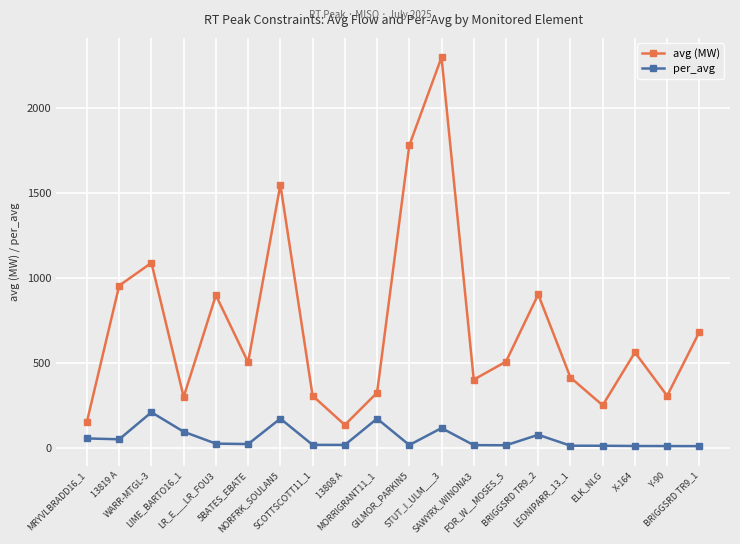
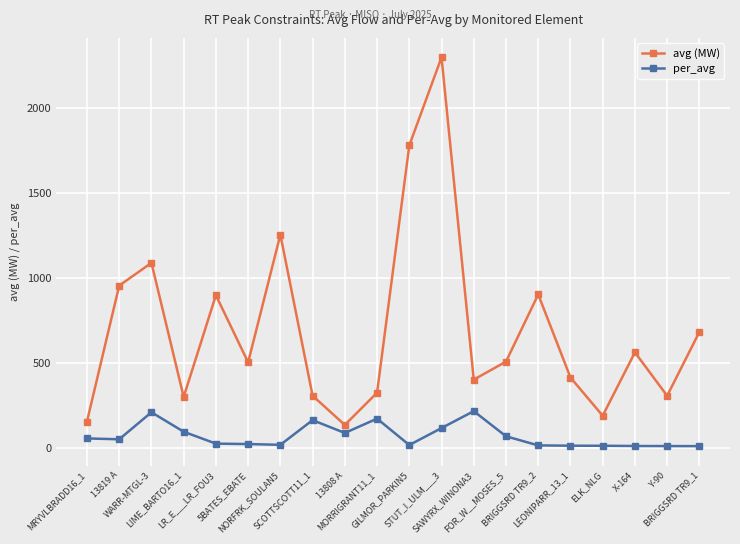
  {
    "avg (MW)": {
      "MRYVLBRADD16_1": 160,
      "13819 A": 960,
      "WARR-MTGL-3": 1090,
      "LIME_BARTO16_1": 300,
      "LR_E___LR_FOU3": 900,
      "5BATES_EBATE": 510,
-     "NORFRK_SOULAN5": 1550,
+     "NORFRK_SOULAN5": 1260,
      "SCOTTSCOTT11_1": 310,
      "13808 A": 140,
      "MORRIGRANT11_1": 330,
      "GILMOR_PARKIN5": 1780,
      "STUT_I_ULM___3": 2300,
      "SAWYRX_WINONA3": 400,
      "FOR_W__MOSES_5": 510,
      "BRIGGSRD TR9_2": 910,
      "LEONIPARR_13_1": 420,
-     "ELK_NLG": 250,
+     "ELK_NLG": 190,
      "X-164": 560,
      "Y-90": 310,
      "BRIGGSRD TR9_1": 680
    },
    "per_avg": {
      "MRYVLBRADD16_1": 60,
      "13819 A": 50,
      "WARR-MTGL-3": 210,
      "LIME_BARTO16_1": 100,
      "LR_E___LR_FOU3": 30,
      "5BATES_EBATE": 30,
-     "NORFRK_SOULAN5": 180,
-     "SCOTTSCOTT11_1": 20,
-     "13808 A": 20,
+     "NORFRK_SOULAN5": 20,
+     "SCOTTSCOTT11_1": 170,
+     "13808 A": 90,
      "MORRIGRANT11_1": 180,
      "GILMOR_PARKIN5": 20,
      "STUT_I_ULM___3": 120,
-     "SAWYRX_WINONA3": 20,
-     "FOR_W__MOSES_5": 20,
-     "BRIGGSRD TR9_2": 80,
+     "SAWYRX_WINONA3": 220,
+     "FOR_W__MOSES_5": 70,
+     "BRIGGSRD TR9_2": 20,
      "LEONIPARR_13_1": 20,
      "ELK_NLG": 20,
      "X-164": 10,
      "Y-90": 10,
      "BRIGGSRD TR9_1": 10
    }
  }
